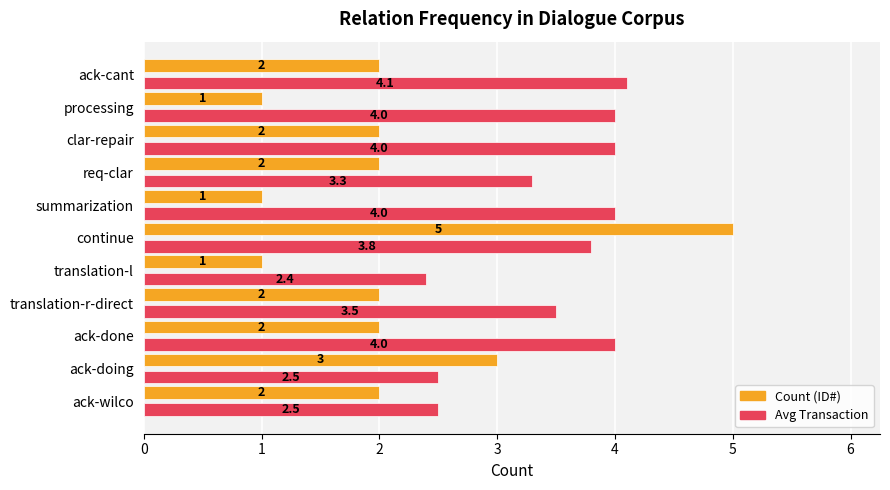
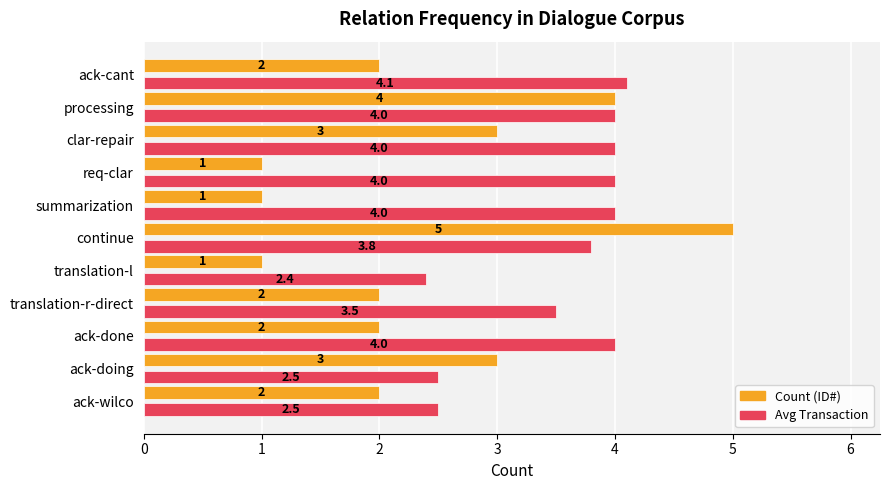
  {
    "Count (ID#)": {
      "ack-cant": 2,
-     "processing": 1,
-     "clar-repair": 2,
-     "req-clar": 2,
+     "processing": 4,
+     "clar-repair": 3,
+     "req-clar": 1,
      "summarization": 1,
      "continue": 5,
      "translation-l": 1,
      "translation-r-direct": 2,
      "ack-done": 2,
      "ack-doing": 3,
      "ack-wilco": 2
    },
    "Avg Transaction": {
      "ack-cant": 4.1,
      "processing": 4.0,
      "clar-repair": 4.0,
-     "req-clar": 3.3,
+     "req-clar": 4.0,
      "summarization": 4.0,
      "continue": 3.8,
      "translation-l": 2.4,
      "translation-r-direct": 3.5,
      "ack-done": 4.0,
      "ack-doing": 2.5,
      "ack-wilco": 2.5
    }
  }
